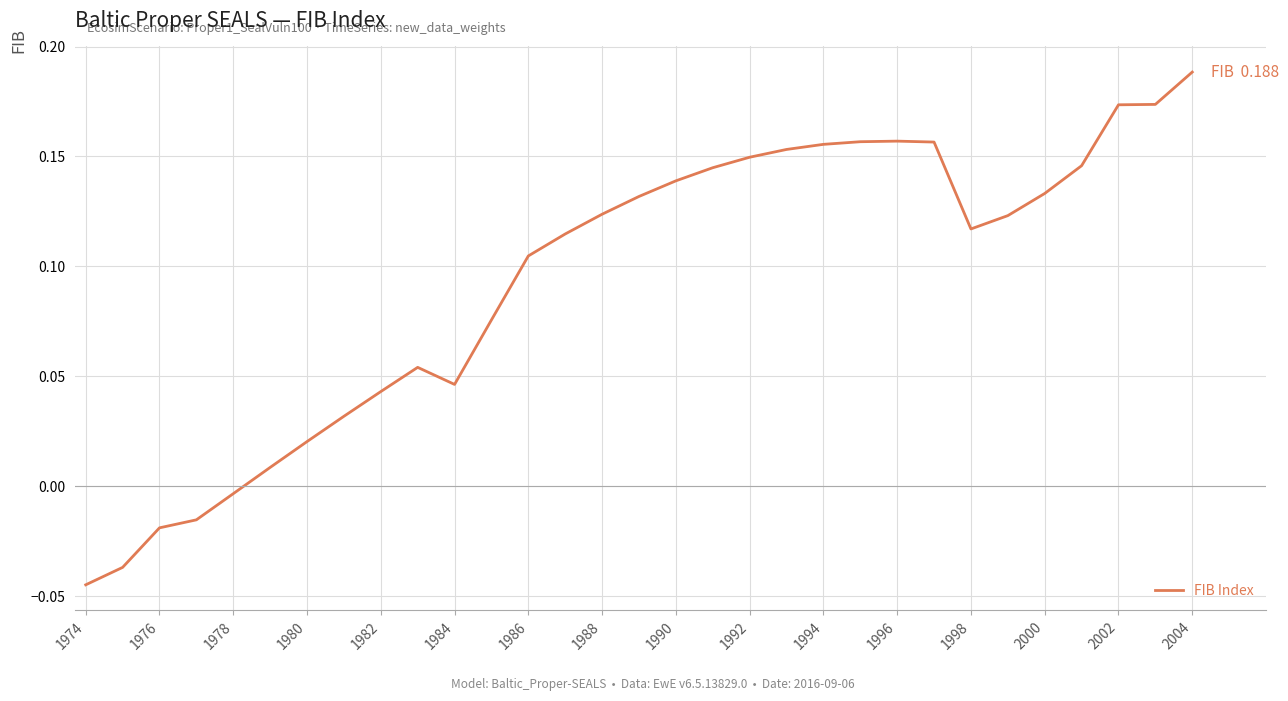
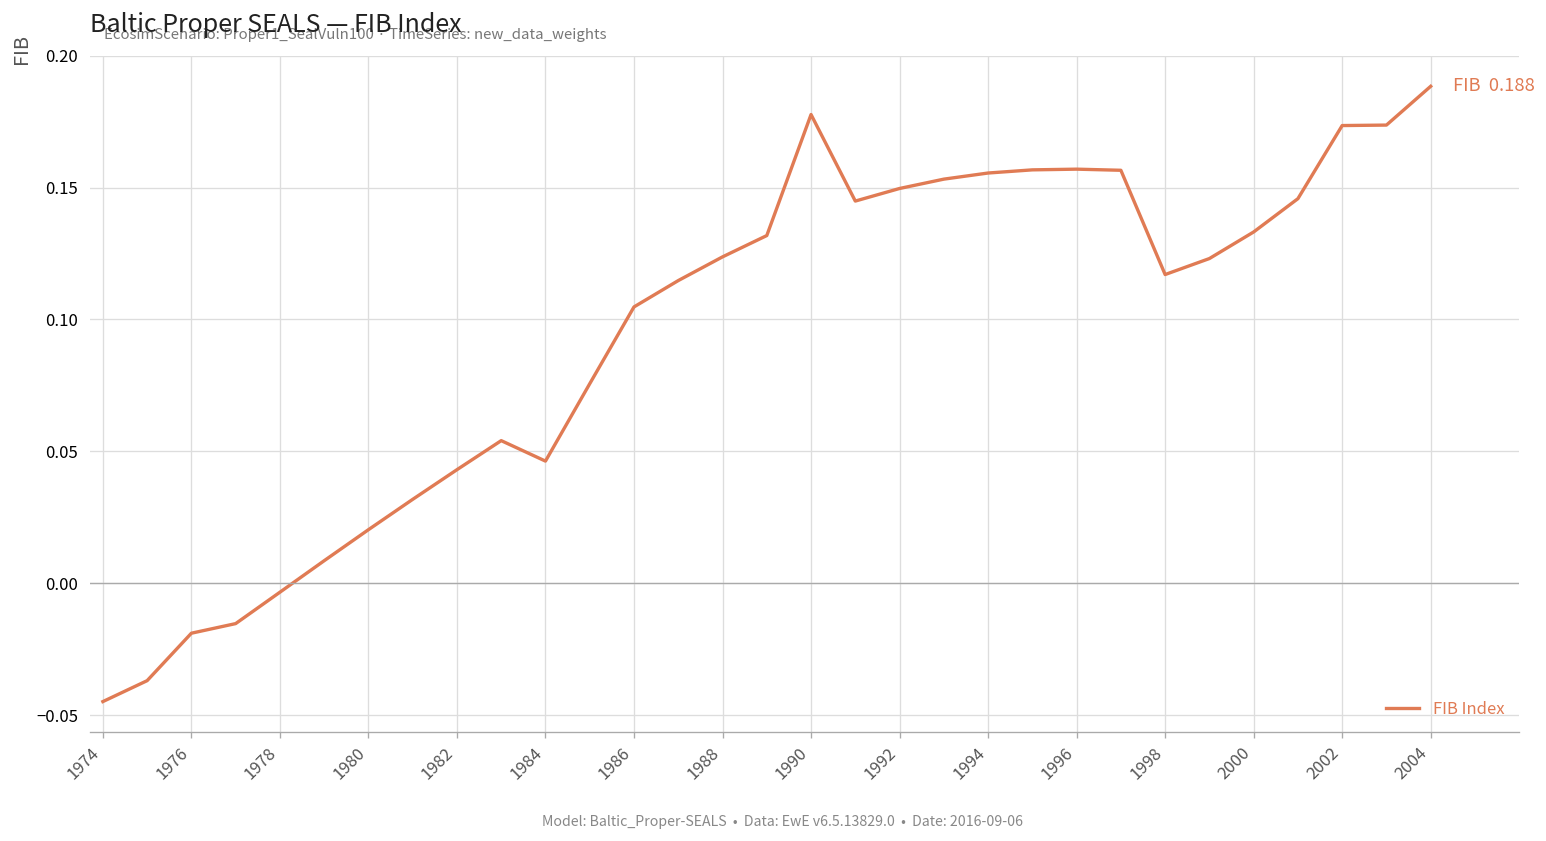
  {
    "1974": -0.045,
    "1976": -0.019,
    "1978": -0.003,
    "1980": 0.020,
    "1982": 0.043,
    "1984": 0.046,
    "1986": 0.105,
    "1988": 0.124,
-   "1990": 0.139,
+   "1990": 0.178,
    "1992": 0.150,
    "1994": 0.155,
    "1996": 0.157,
    "1998": 0.117,
    "2000": 0.133,
    "2002": 0.173
  }
